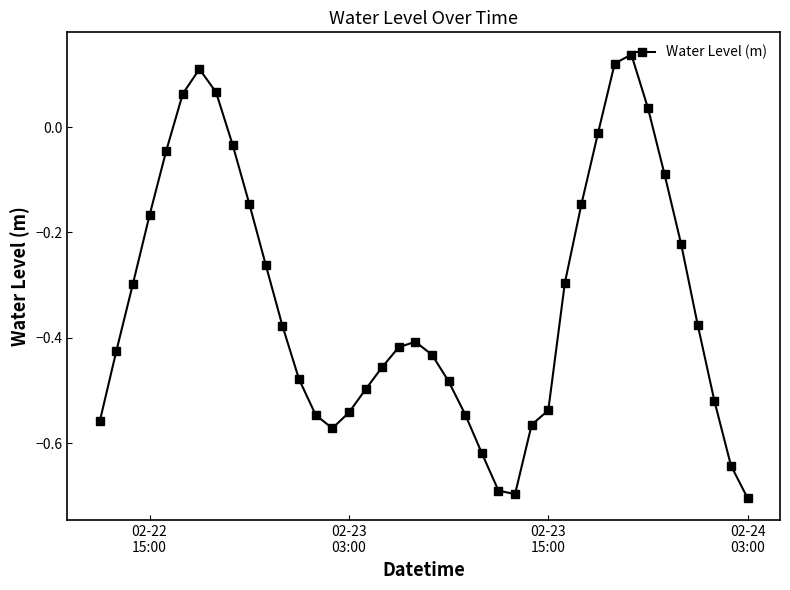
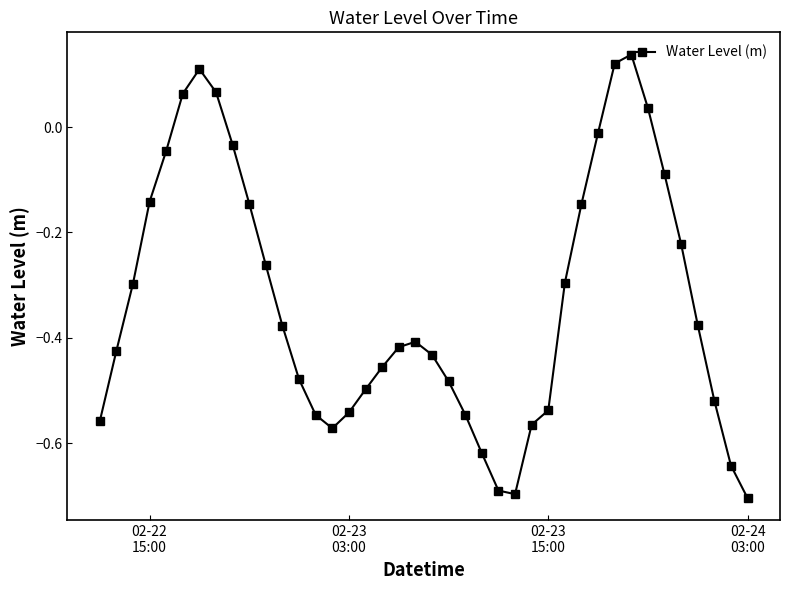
  {
-   "02-22 15:00": -0.17,
+   "02-22 15:00": -0.14,
    "02-23 03:00": -0.54,
    "02-23 15:00": -0.54,
    "02-24 03:00": -0.70
  }
